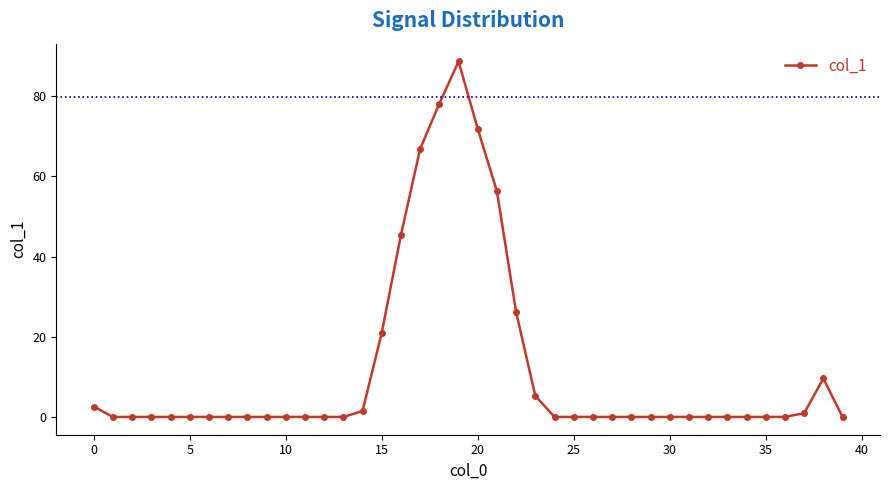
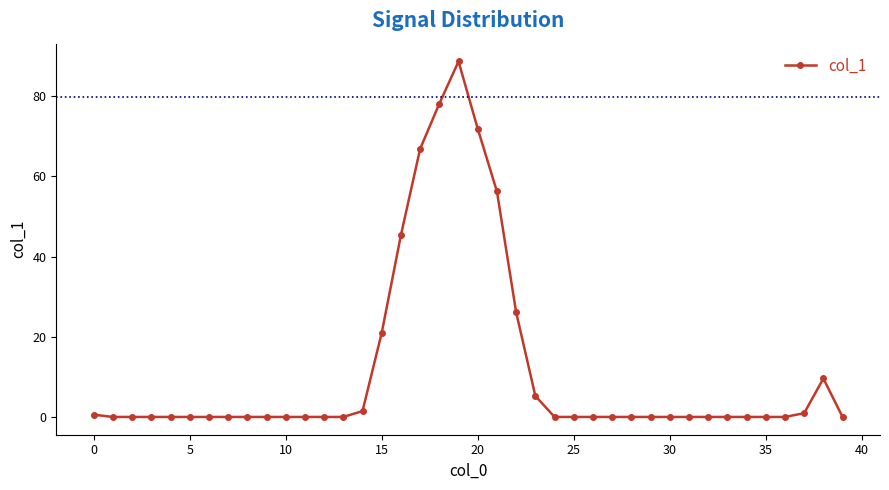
  {
-   "0": 3,
+   "0": 1,
    "5": 0,
    "10": 0,
    "15": 21,
    "20": 72,
    "25": 0,
    "30": 0,
    "35": 0
  }
